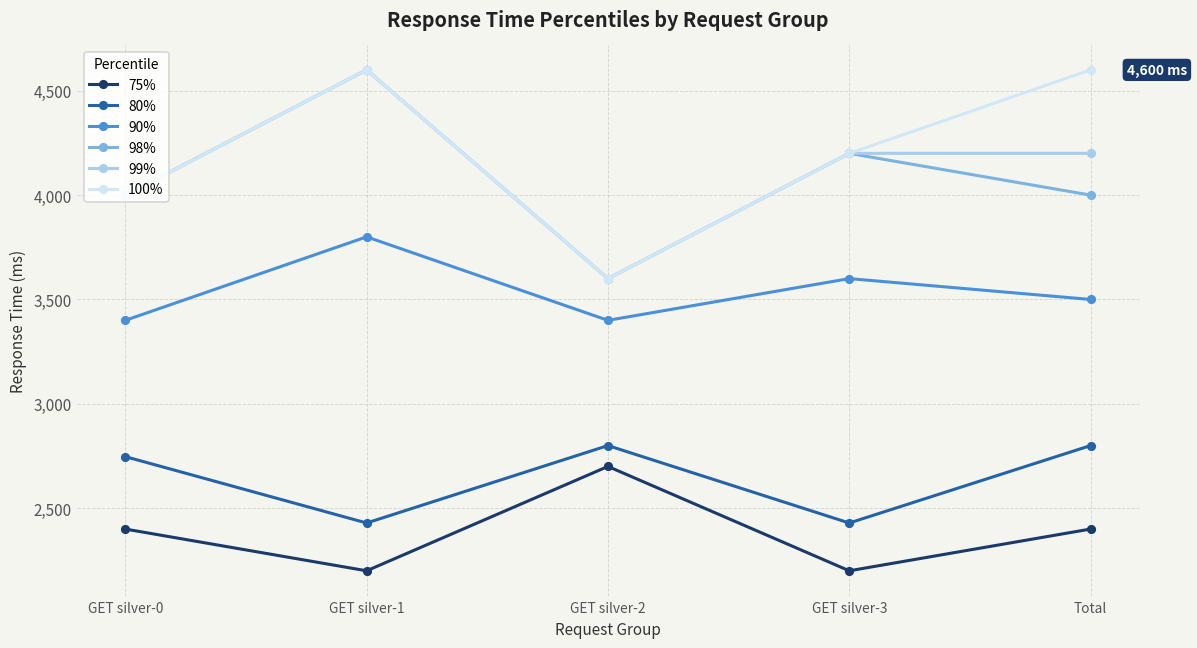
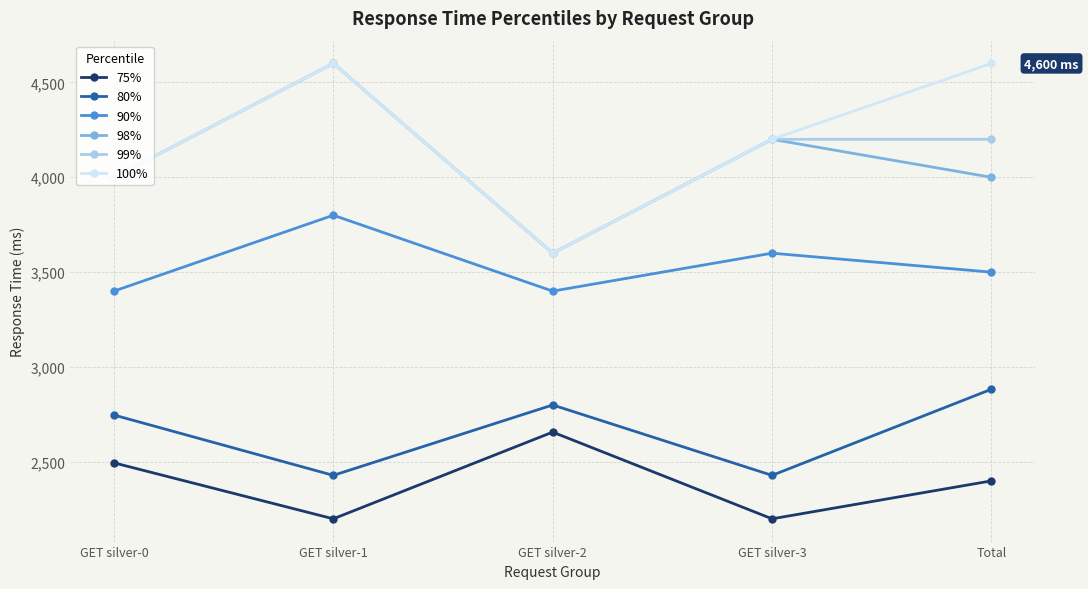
  {
    "75%": {
-     "GET silver-0": "2,400",
+     "GET silver-0": "2,500",
      "GET silver-1": "2,200",
-     "GET silver-2": "2,700",
+     "GET silver-2": "2,660",
      "GET silver-3": "2,200",
      "Total": "2,400"
    },
    "80%": {
      "GET silver-0": "2,750",
      "GET silver-1": "2,430",
      "GET silver-2": "2,800",
      "GET silver-3": "2,430",
-     "Total": "2,800"
+     "Total": "2,880"
    }
  }
